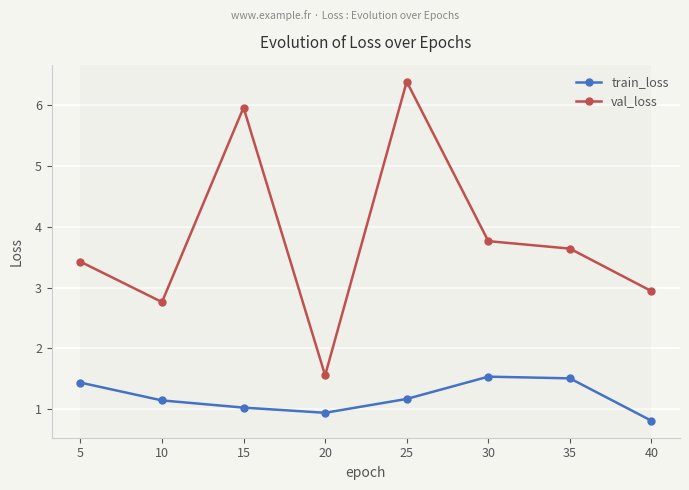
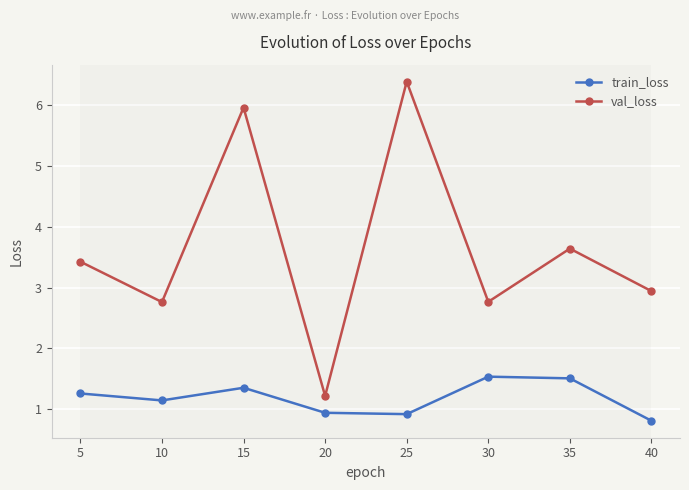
  {
    "train_loss": {
-     "5": 1.4,
+     "5": 1.3,
      "10": 1.1,
-     "15": 1.0,
+     "15": 1.4,
      "20": 0.9,
-     "25": 1.2,
+     "25": 0.9,
      "30": 1.5,
      "35": 1.5,
      "40": 0.8
    },
    "val_loss": {
      "5": 3.4,
      "10": 2.8,
      "15": 6.0,
-     "20": 1.6,
+     "20": 1.2,
      "25": 6.4,
-     "30": 3.8,
+     "30": 2.8,
      "35": 3.6,
      "40": 2.9
    }
  }
